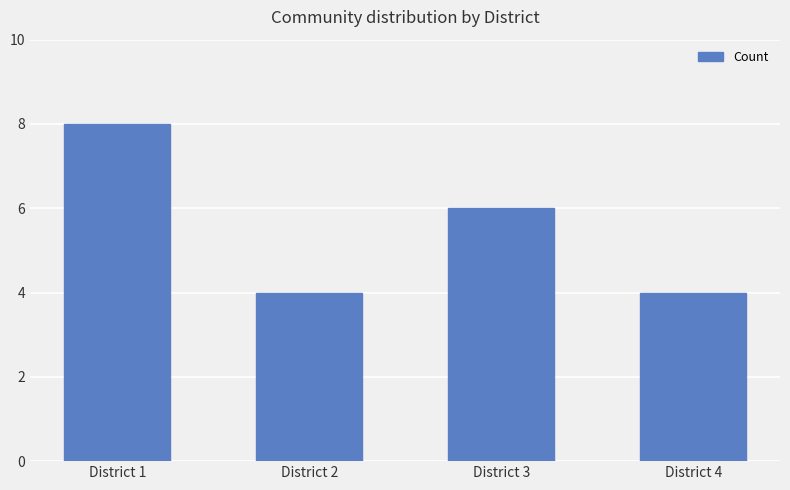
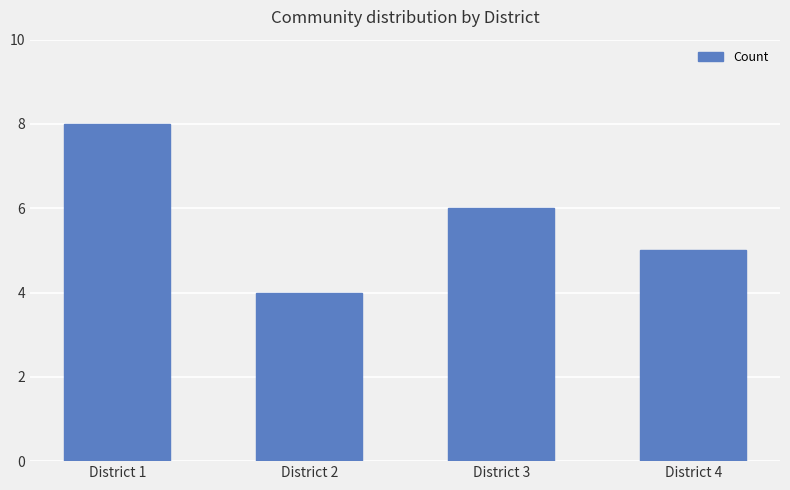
  {
    "District 1": 8,
    "District 2": 4,
    "District 3": 6,
-   "District 4": 4
+   "District 4": 5
  }
